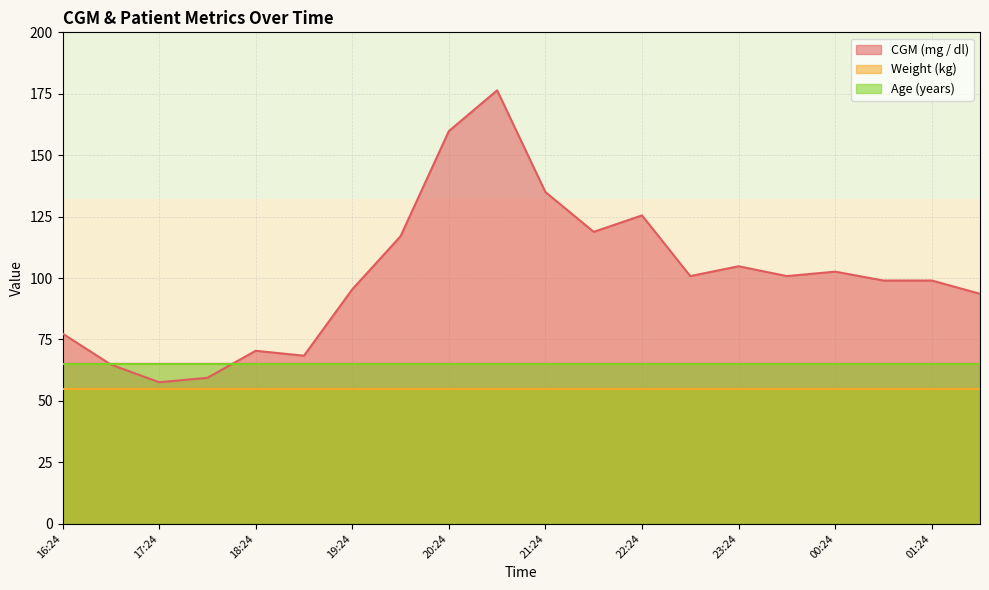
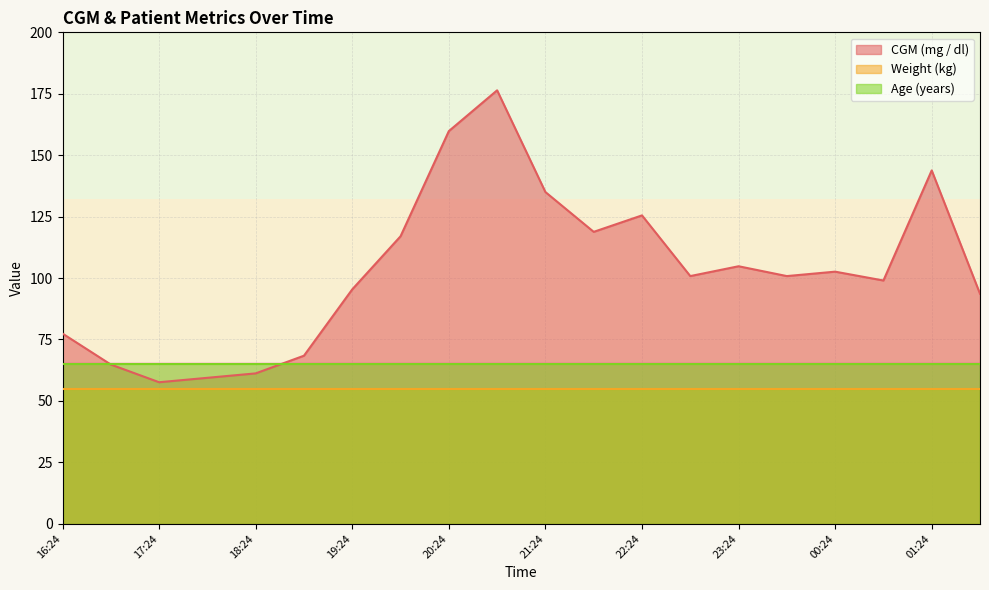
  {
    "CGM (mg / dl)": {
      "16:24": 77,
      "17:24": 58,
-     "18:24": 70,
+     "18:24": 61,
      "19:24": 95,
      "20:24": 160,
      "21:24": 135,
      "22:24": 126,
      "23:24": 105,
      "00:24": 103,
-     "01:24": 99
+     "01:24": 144
    },
    "Weight (kg)": {
      "16:24": 55,
      "17:24": 55,
      "18:24": 55,
      "19:24": 55,
      "20:24": 55,
      "21:24": 55,
      "22:24": 55,
      "23:24": 55,
      "00:24": 55,
      "01:24": 55
    },
    "Age (years)": {
      "16:24": 65,
      "17:24": 65,
      "18:24": 65,
      "19:24": 65,
      "20:24": 65,
      "21:24": 65,
      "22:24": 65,
      "23:24": 65,
      "00:24": 65,
      "01:24": 65
    }
  }
